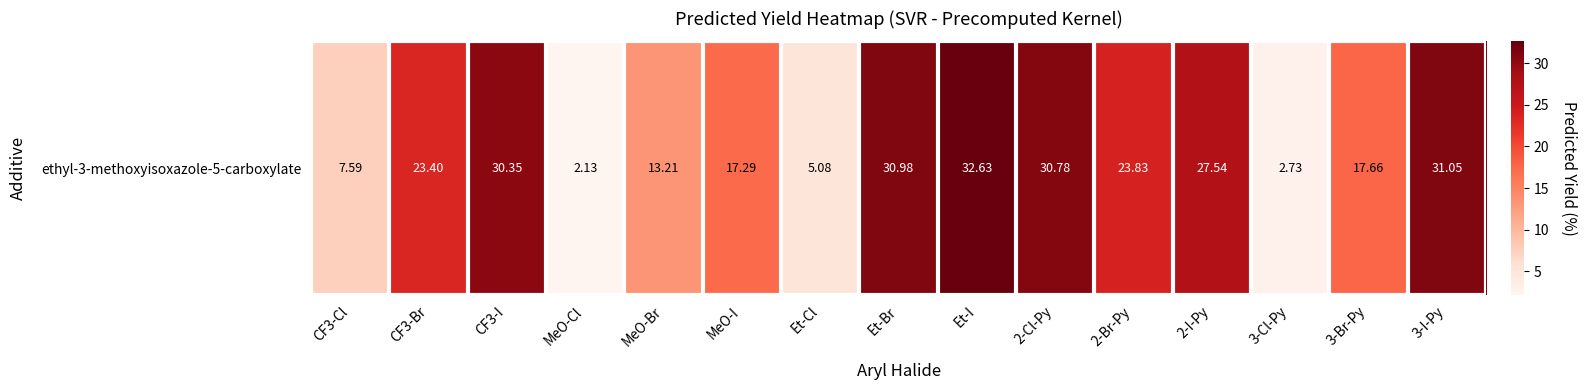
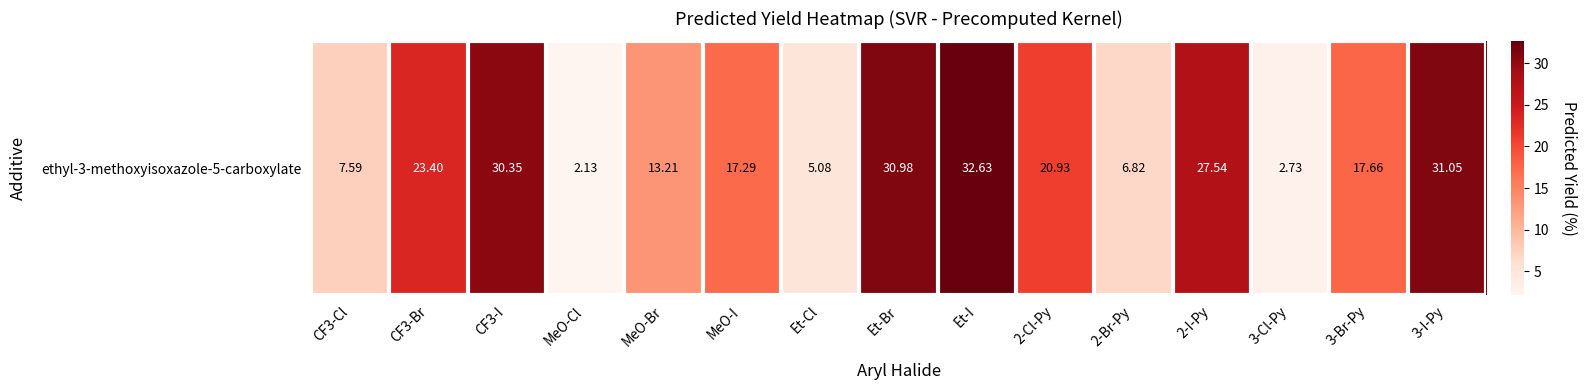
  {
    "ethyl-3-methoxyisoxazole-5-carboxylate": {
      "CF3-Cl": 7.59,
      "CF3-Br": 23.40,
      "CF3-I": 30.35,
      "MeO-Cl": 2.13,
      "MeO-Br": 13.21,
      "MeO-I": 17.29,
      "Et-Cl": 5.08,
      "Et-Br": 30.98,
      "Et-I": 32.63,
-     "2-Cl-Py": 30.78,
-     "2-Br-Py": 23.83,
+     "2-Cl-Py": 20.93,
+     "2-Br-Py": 6.82,
      "2-I-Py": 27.54,
      "3-Cl-Py": 2.73,
      "3-Br-Py": 17.66,
      "3-I-Py": 31.05
    }
  }
